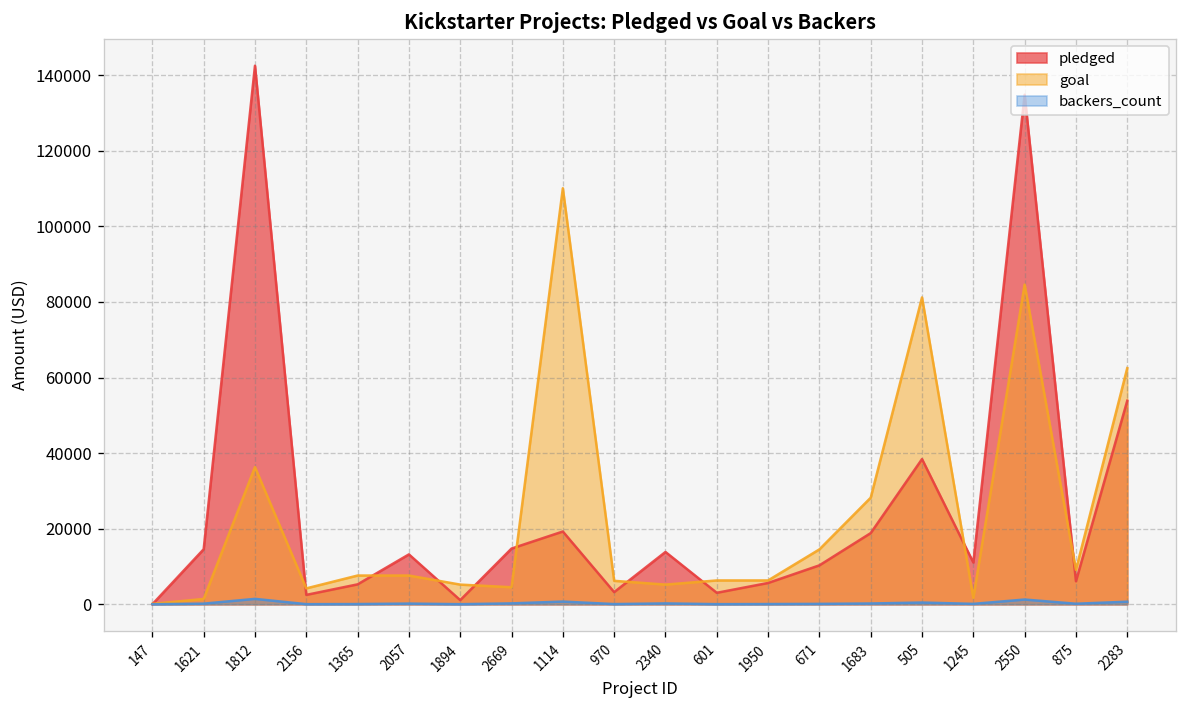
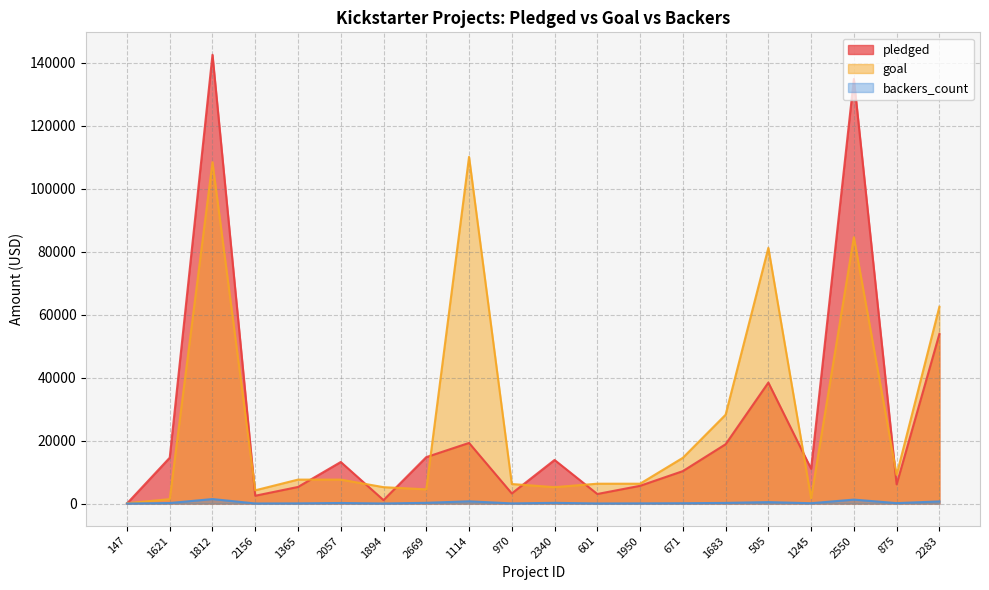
  {
    "pledged": {
      "1621": 15000,
      "1812": 143000,
      "2156": 2000,
      "1365": 5000,
      "2057": 13000,
      "1894": 1000,
      "2669": 15000,
      "1114": 19000,
      "970": 3000,
      "2340": 14000,
      "601": 3000,
      "671": 10000,
      "1683": 19000,
      "505": 38000,
      "1245": 11000,
      "875": 6000,
      "2283": 54000
    },
    "goal": {
      "1621": 1000,
-     "1812": 36000,
+     "1812": 108000,
      "2156": 4000,
      "1365": 8000,
      "2057": 8000,
      "1894": 5000,
      "2669": 5000,
      "1114": 110000,
      "970": 6000,
      "2340": 5000,
      "601": 6000,
      "671": 15000,
      "1683": 28000,
      "505": 81000,
      "1245": 2000,
      "2550": 85000,
      "875": 9000,
      "2283": 63000
    },
    "backers_count": {
      "1621": 0,
      "1812": 1000,
      "2156": 0,
      "1365": 0,
      "2057": 0,
      "1894": 0,
      "2669": 0,
      "1114": 1000,
      "970": 0,
      "2340": 0,
      "601": 0,
      "1950": 0,
      "671": 0,
      "1683": 0,
      "505": 0,
      "1245": 0,
      "2550": 1000,
      "875": 0,
      "2283": 1000
    }
  }
